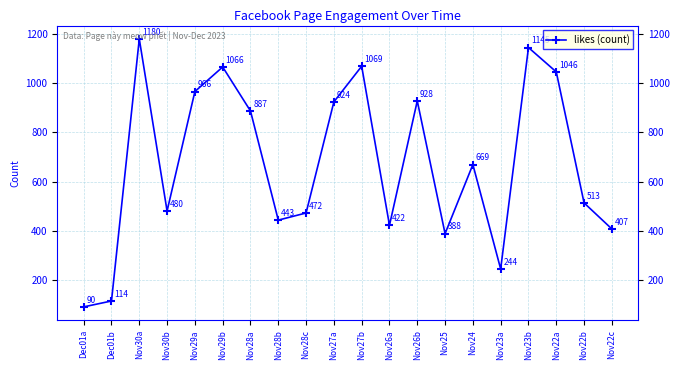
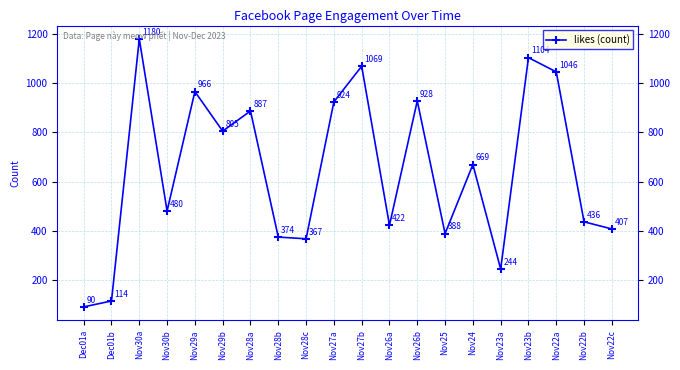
  {
    "Dec01a": 90,
    "Dec01b": 114,
    "Nov30b": 480,
    "Nov29a": 966,
-   "Nov29b": 1066,
+   "Nov29b": 805,
    "Nov28a": 887,
-   "Nov28b": 443,
-   "Nov28c": 472,
+   "Nov28b": 374,
+   "Nov28c": 367,
    "Nov27a": 924,
    "Nov27b": 1069,
    "Nov26a": 422,
    "Nov26b": 928,
    "Nov25": 388,
    "Nov24": 669,
    "Nov23a": 244,
-   "Nov23b": 1150,
+   "Nov23b": 1100,
    "Nov22a": 1046,
-   "Nov22b": 513,
+   "Nov22b": 436,
    "Nov22c": 407
  }
